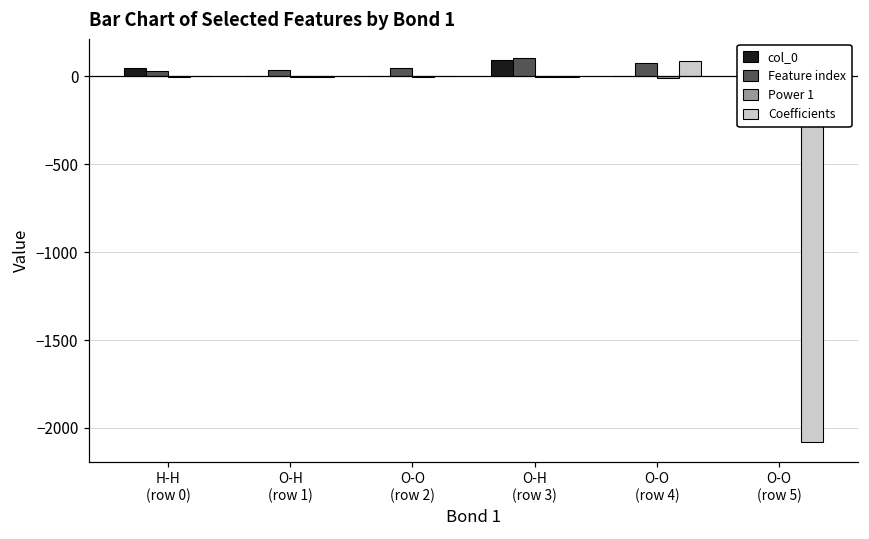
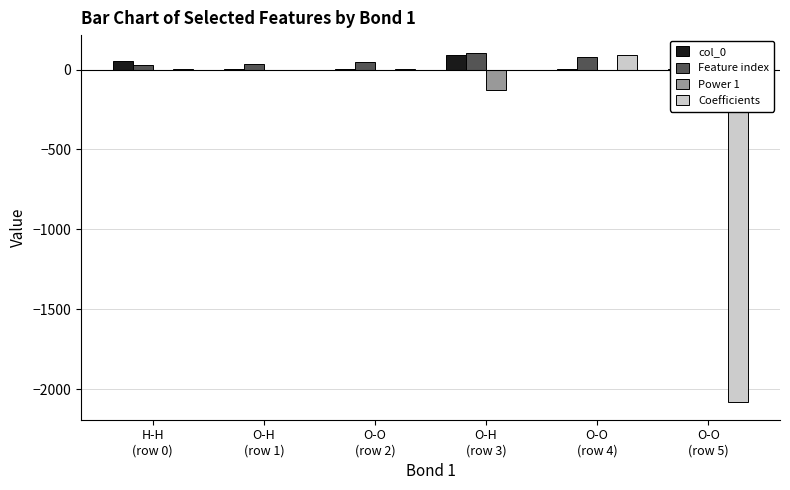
  {
    "col_0": {
      "H-H (row 0)": 50,
      "O-H (row 3)": 90
    },
    "Feature index": {
      "H-H (row 0)": 30,
      "O-H (row 1)": 40,
      "O-O (row 2)": 50,
      "O-H (row 3)": 110,
      "O-O (row 4)": 80
    },
    "Power 1": {
-     "O-H (row 3)": 0
+     "O-H (row 3)": -130
    },
    "Coefficients": {
      "O-O (row 4)": 90,
      "O-O (row 5)": -2080
    }
  }
